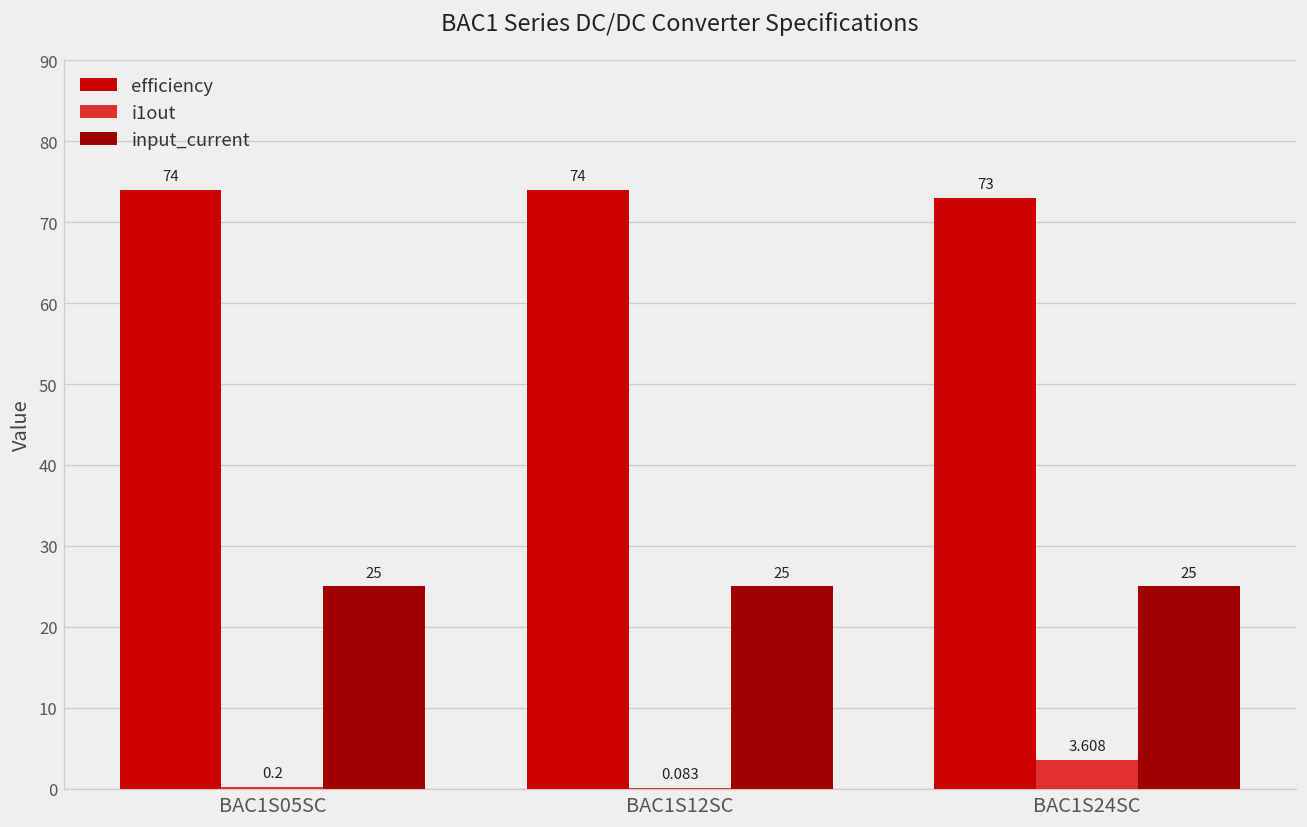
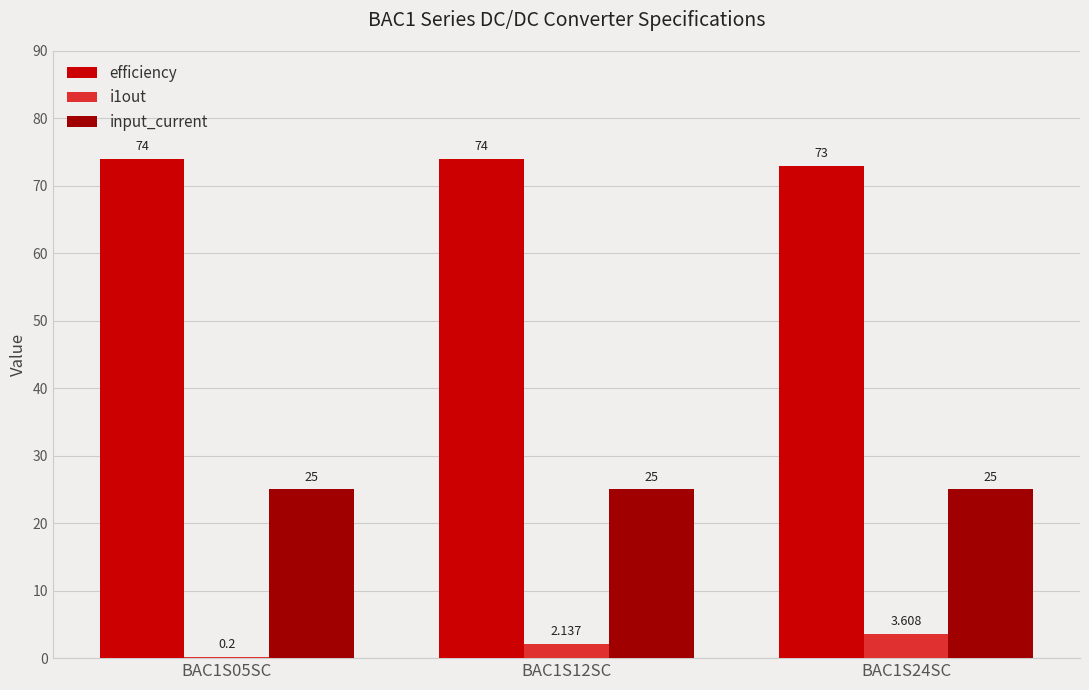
  {
    "i1out": {
      "BAC1S05SC": 0.2,
-     "BAC1S12SC": 0.083,
+     "BAC1S12SC": 2.137,
      "BAC1S24SC": 3.608
    }
  }
